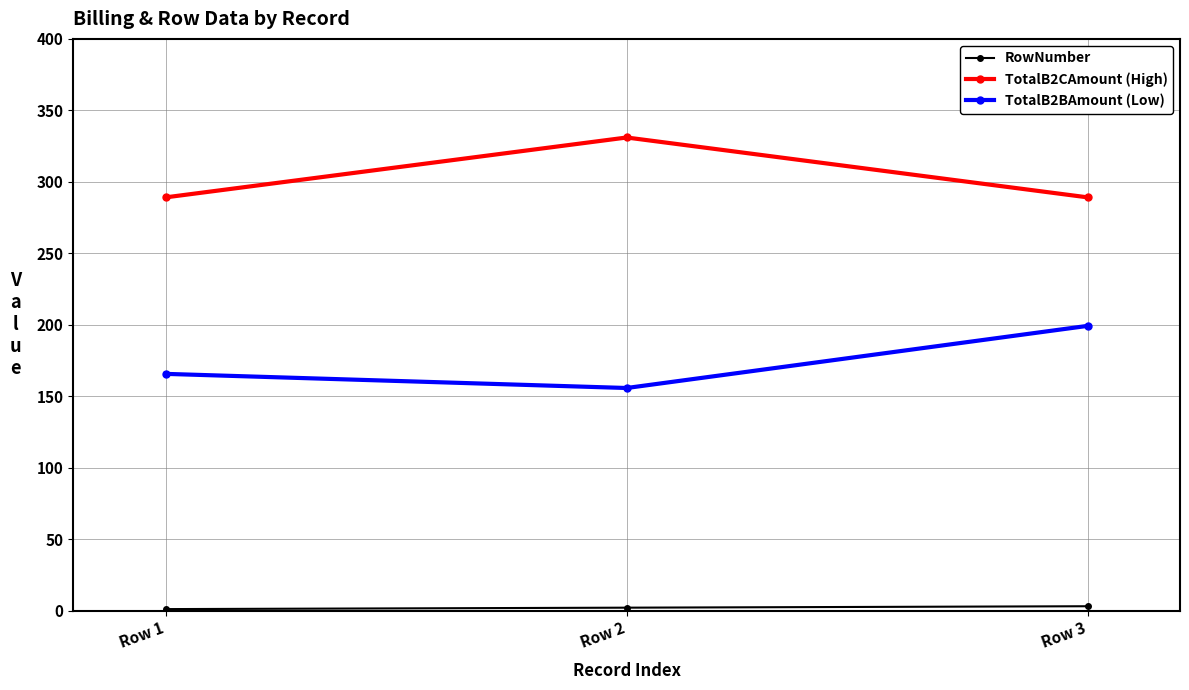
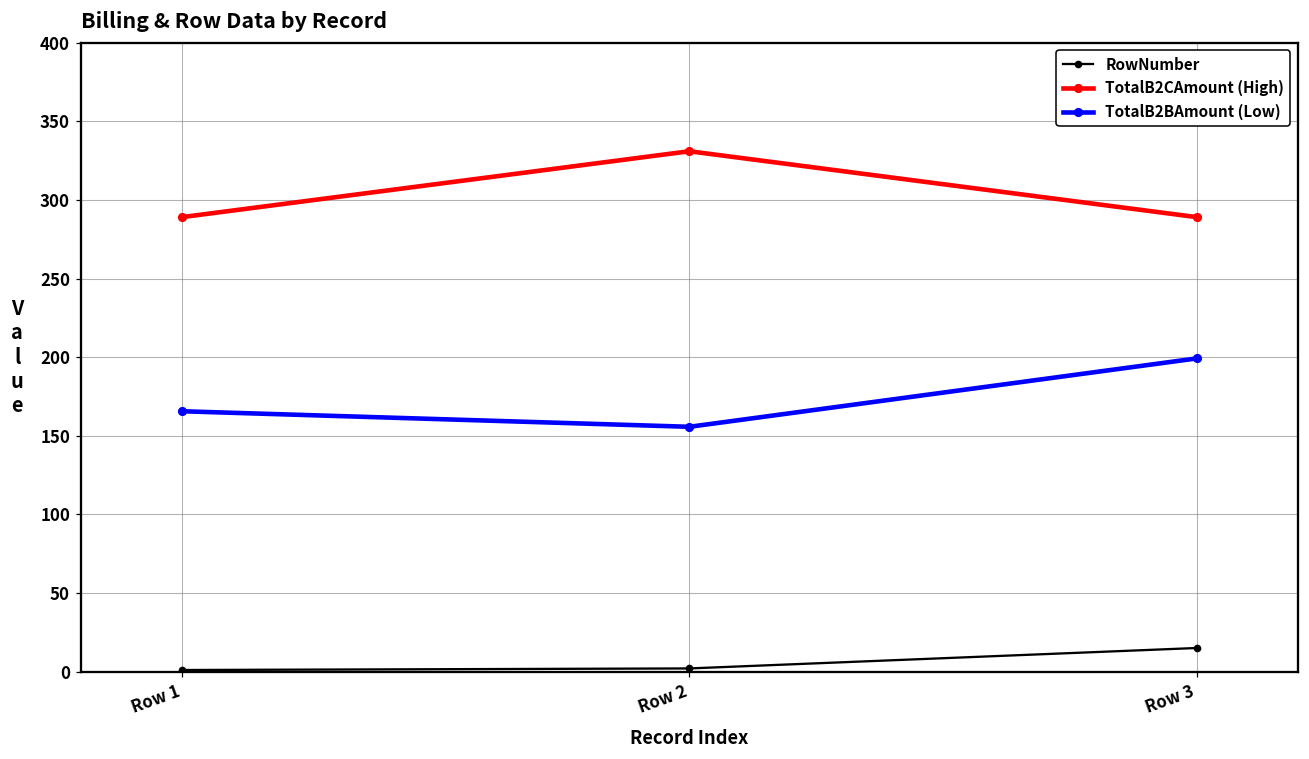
  {
    "RowNumber": {
      "Row 1": 1,
      "Row 2": 2,
-     "Row 3": 3
+     "Row 3": 15
    },
    "TotalB2CAmount (High)": {
      "Row 1": 289,
      "Row 2": 331,
      "Row 3": 289
    },
    "TotalB2BAmount (Low)": {
      "Row 1": 166,
      "Row 2": 156,
      "Row 3": 199
    }
  }
